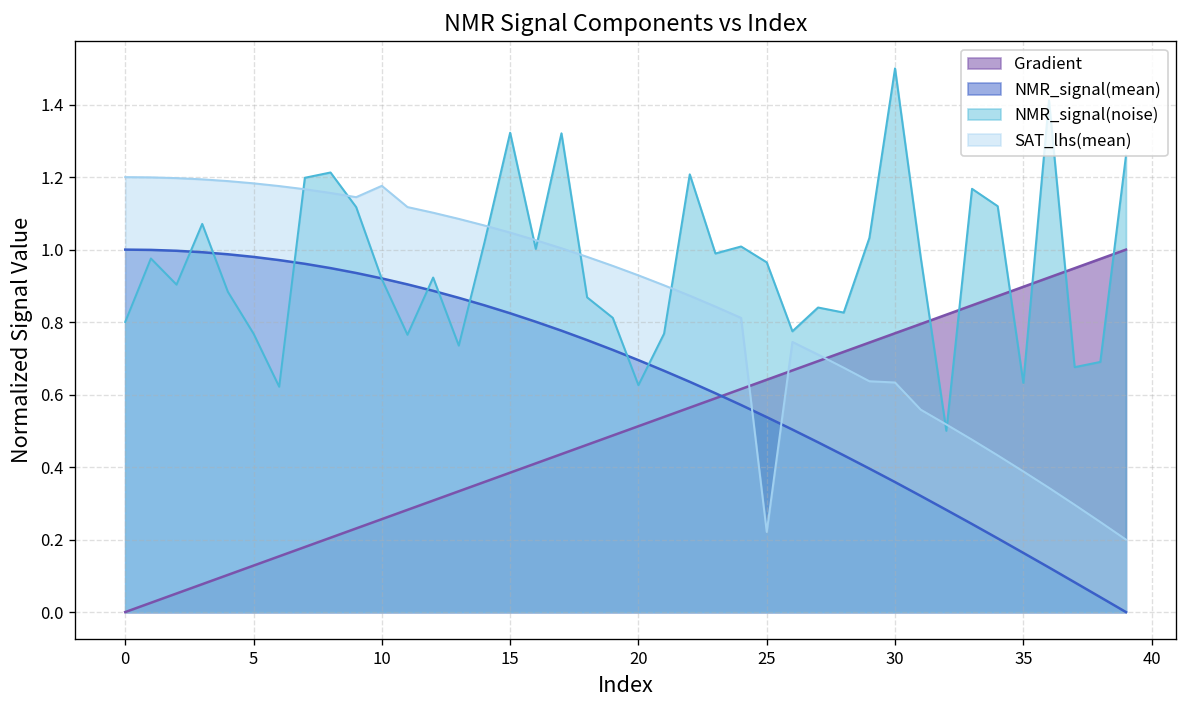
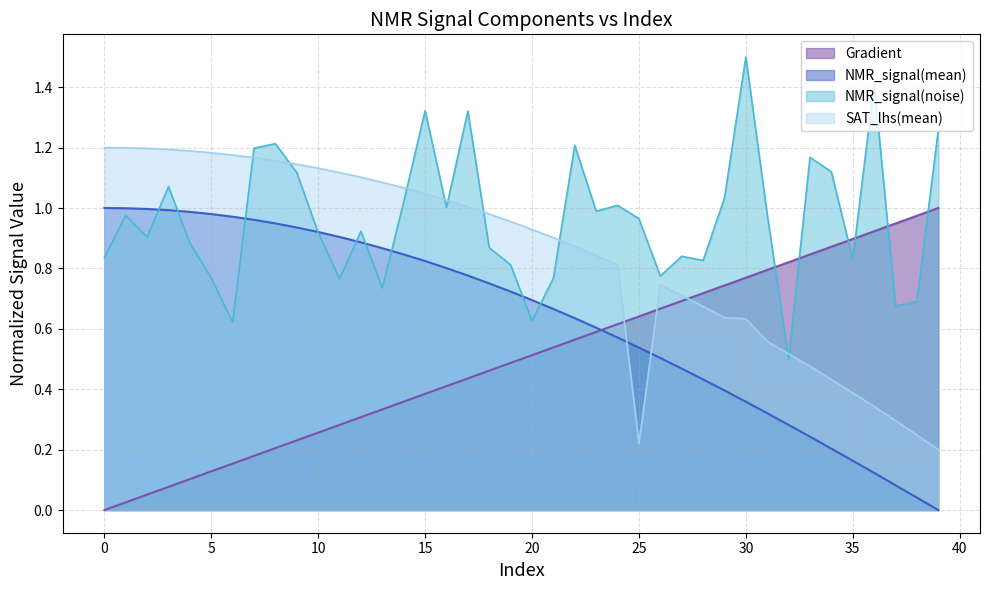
  {
    "NMR_signal(noise)": {
-     "0": 0.80,
+     "0": 0.84,
      "5": 0.77,
      "15": 1.32,
      "20": 0.63,
      "25": 0.96,
      "30": 1.50,
-     "35": 0.63
+     "35": 0.83
    },
    "SAT_lhs(mean)": {
      "0": 1.20,
      "5": 1.18,
-     "10": 1.18,
+     "10": 1.13,
      "15": 1.05,
      "20": 0.93,
      "25": 0.22,
      "30": 0.63,
      "35": 0.39
    }
  }
